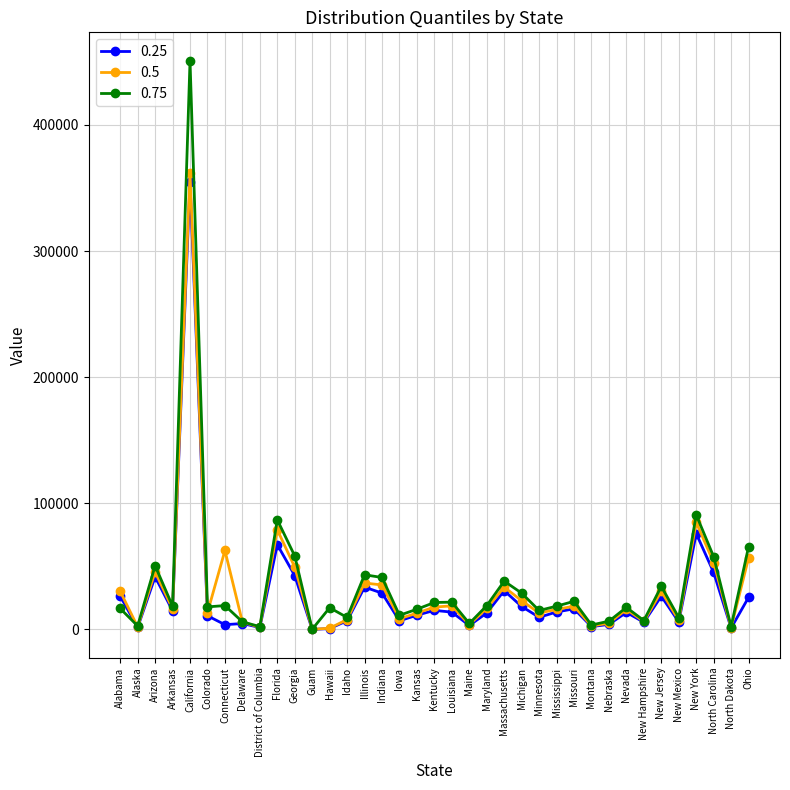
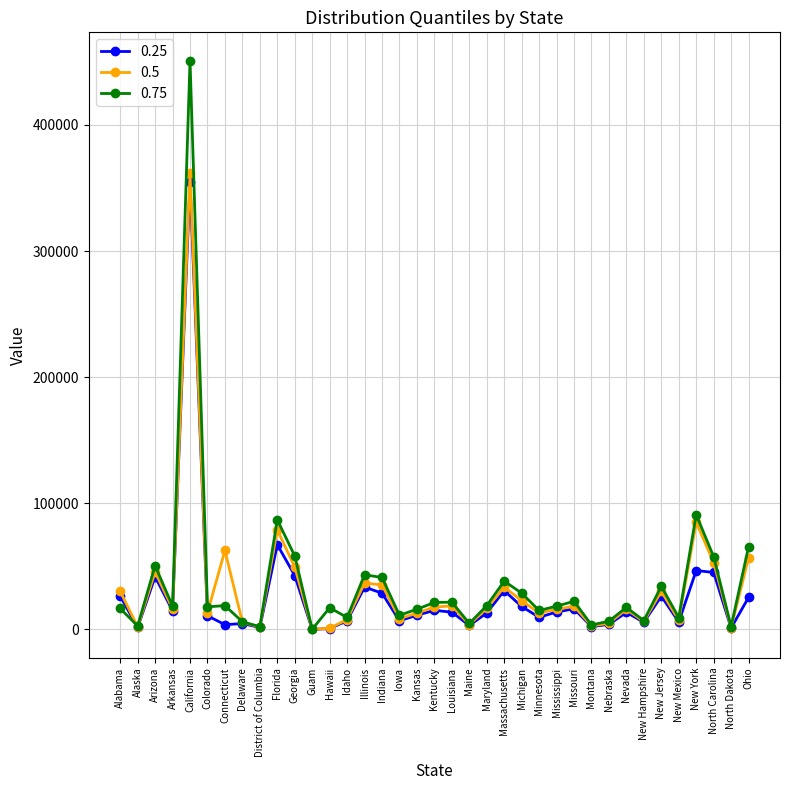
  {
    "0.25": {
      "Alabama": 26000,
      "Arizona": 42000,
      "California": 355000,
      "Colorado": 11000,
      "Connecticut": 4000,
      "Florida": 67000,
      "Georgia": 43000,
      "Illinois": 34000,
      "Indiana": 29000,
      "Kentucky": 15000,
      "Louisiana": 14000,
      "Maryland": 13000,
      "Massachusetts": 31000,
      "Michigan": 18000,
      "Minnesota": 10000,
      "Mississippi": 14000,
      "Missouri": 16000,
      "Nevada": 14000,
      "New Jersey": 26000,
-     "New York": 76000,
+     "New York": 47000,
      "North Carolina": 45000,
      "Ohio": 25000
    },
    "0.5": {
      "Alabama": 30000,
      "Arizona": 46000,
      "California": 362000,
      "Colorado": 13000,
      "Connecticut": 63000,
      "Florida": 79000,
      "Georgia": 49000,
      "Illinois": 37000,
      "Indiana": 35000,
      "Kentucky": 18000,
      "Louisiana": 19000,
      "Maryland": 17000,
      "Massachusetts": 34000,
      "Michigan": 23000,
      "Mississippi": 16000,
      "Missouri": 18000,
      "New Jersey": 30000,
      "New York": 85000,
      "North Carolina": 53000,
      "Ohio": 57000
    },
    "0.75": {
      "Alabama": 17000,
      "Arizona": 51000,
      "Arkansas": 18000,
      "California": 451000,
      "Colorado": 18000,
      "Connecticut": 19000,
      "Florida": 87000,
      "Georgia": 58000,
      "Hawaii": 17000,
      "Illinois": 43000,
      "Indiana": 41000,
      "Iowa": 11000,
      "Kansas": 16000,
      "Kentucky": 21000,
      "Louisiana": 22000,
      "Maryland": 19000,
      "Massachusetts": 38000,
      "Michigan": 29000,
      "Mississippi": 18000,
      "Missouri": 22000,
      "New Jersey": 34000,
      "New Mexico": 9000,
      "New York": 91000,
      "North Carolina": 58000,
      "Ohio": 66000
    }
  }
